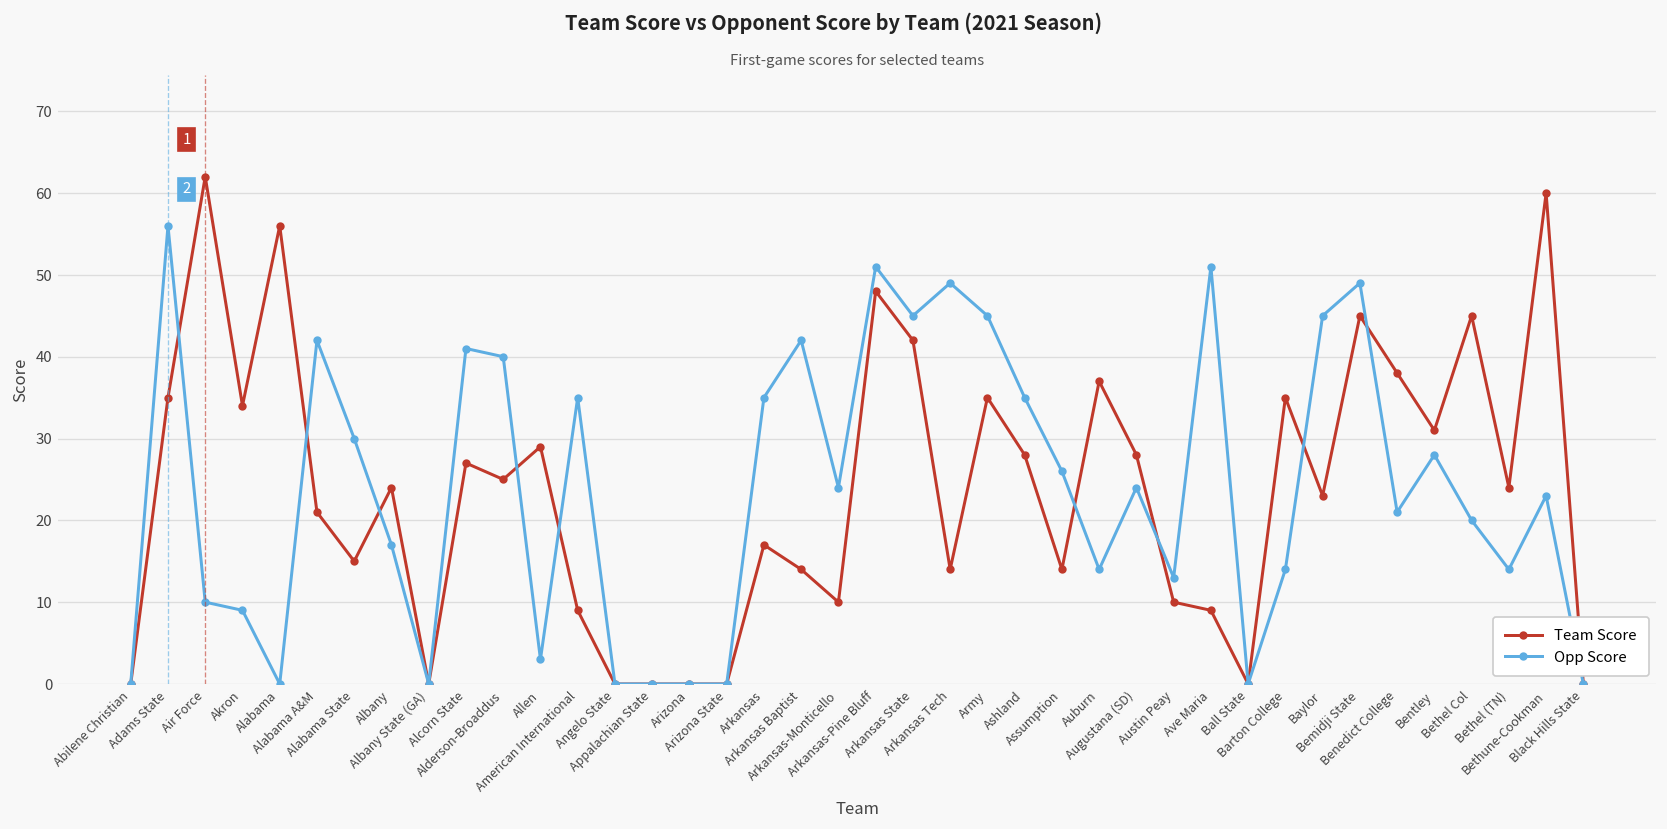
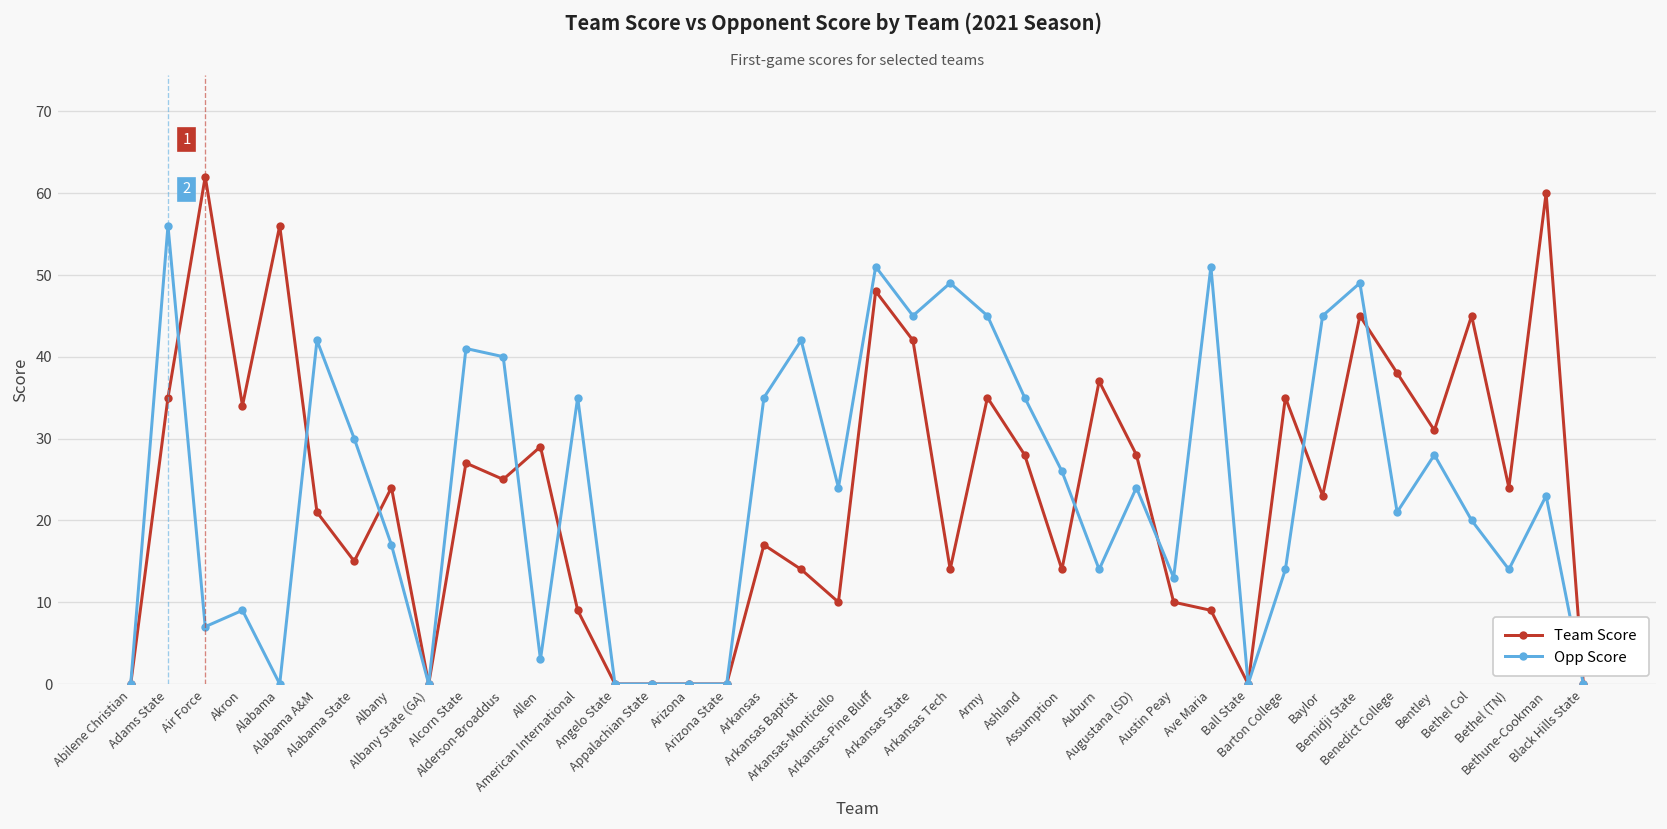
  {
    "Team Score": {
      "Adams State": 35,
      "Akron": 34,
      "Alabama": 56,
      "Alabama A&M": 21,
      "Alabama State": 15,
      "Albany": 24,
      "Alcorn State": 27,
      "Alderson-Broaddus": 25,
      "Allen": 29,
      "American International": 9,
      "Arkansas": 17,
      "Arkansas Baptist": 14,
      "Arkansas-Monticello": 10,
      "Arkansas-Pine Bluff": 48,
      "Arkansas State": 42,
      "Arkansas Tech": 14,
      "Army": 35,
      "Ashland": 28,
      "Assumption": 14,
      "Auburn": 37,
      "Augustana (SD)": 28,
      "Austin Peay": 10,
      "Ave Maria": 9,
      "Barton College": 35,
      "Baylor": 23,
      "Bemidji State": 45,
      "Benedict College": 38,
      "Bentley": 31,
      "Bethel Col": 45,
      "Bethel (TN)": 24,
      "Bethune-Cookman": 60
    },
    "Opp Score": {
      "Adams State": 56,
-     "Air Force": 10,
+     "Air Force": 7,
      "Akron": 9,
      "Alabama": 0,
      "Alabama A&M": 42,
      "Alabama State": 30,
      "Albany": 17,
      "Alcorn State": 41,
      "Alderson-Broaddus": 40,
      "Allen": 3,
      "American International": 35,
      "Arkansas": 35,
      "Arkansas Baptist": 42,
      "Arkansas-Monticello": 24,
      "Arkansas-Pine Bluff": 51,
      "Arkansas State": 45,
      "Arkansas Tech": 49,
      "Army": 45,
      "Ashland": 35,
      "Assumption": 26,
      "Auburn": 14,
      "Augustana (SD)": 24,
      "Austin Peay": 13,
      "Ave Maria": 51,
      "Barton College": 14,
      "Baylor": 45,
      "Bemidji State": 49,
      "Benedict College": 21,
      "Bentley": 28,
      "Bethel Col": 20,
      "Bethel (TN)": 14,
      "Bethune-Cookman": 23
    }
  }
